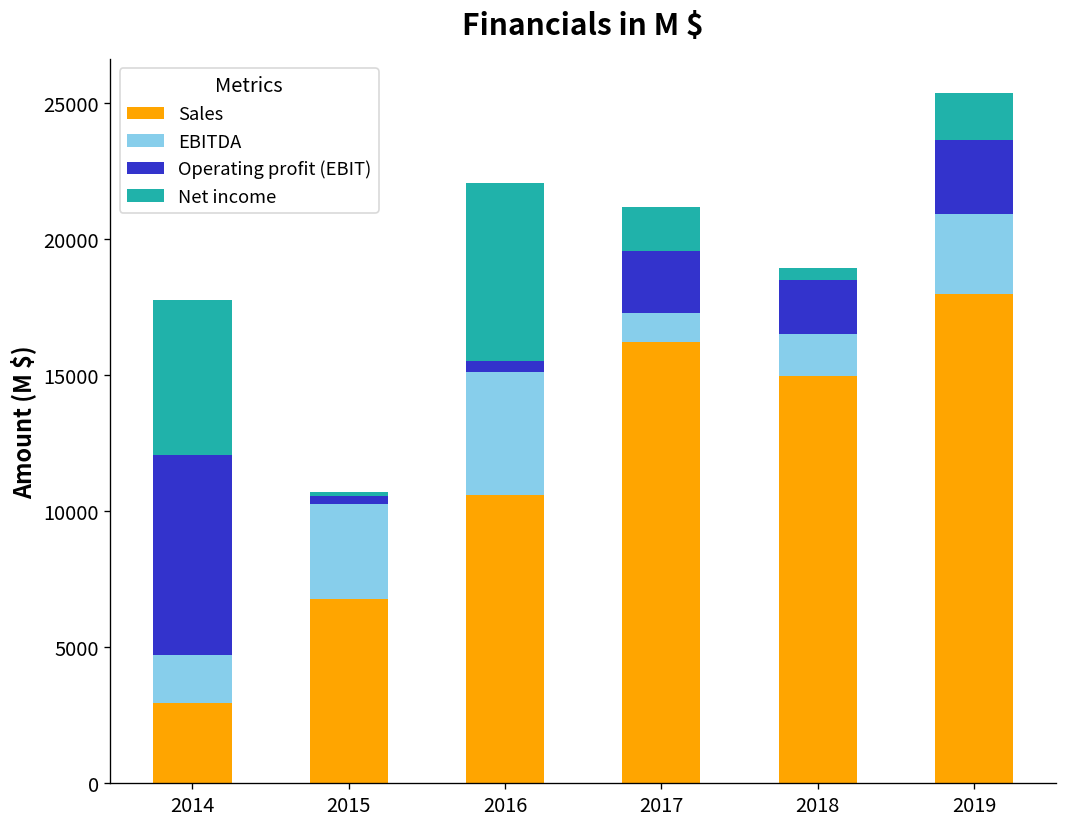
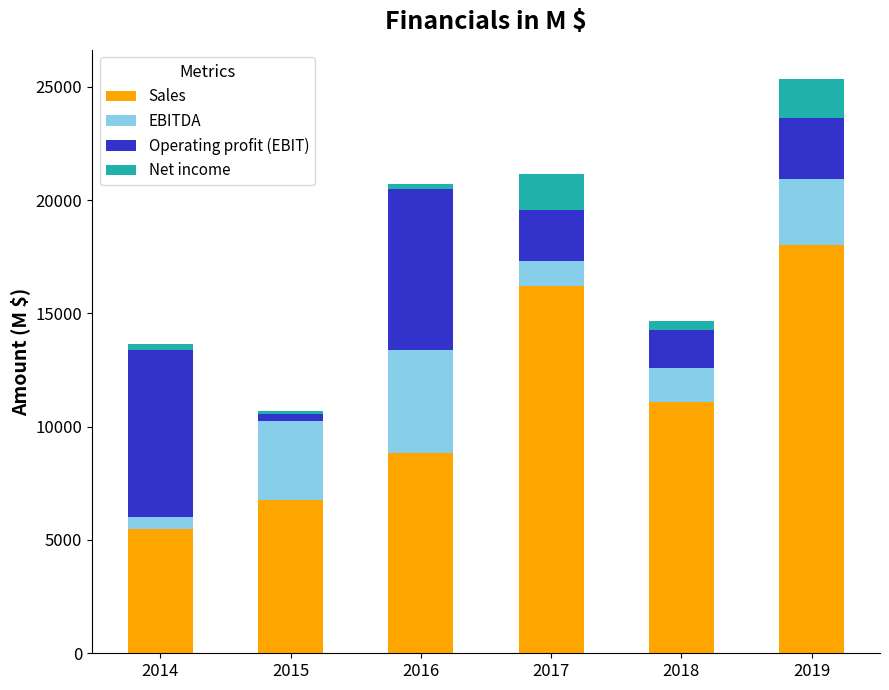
  {
    "Sales": {
-     "2014": 2900,
+     "2014": 5500,
      "2015": 6800,
-     "2016": 10600,
+     "2016": 8800,
      "2017": 16200,
-     "2018": 15000,
+     "2018": 11100,
      "2019": 18000
    },
    "EBITDA": {
-     "2014": 1800,
+     "2014": 500,
      "2015": 3500,
      "2016": 4600,
      "2017": 1100,
      "2018": 1500,
      "2019": 2900
    },
    "Operating profit (EBIT)": {
      "2014": 7300,
      "2015": 300,
-     "2016": 400,
+     "2016": 7100,
      "2017": 2300,
-     "2018": 2000,
+     "2018": 1700,
      "2019": 2700
    },
    "Net income": {
-     "2014": 5700,
+     "2014": 300,
      "2015": 100,
-     "2016": 6600,
+     "2016": 200,
      "2017": 1600,
      "2018": 400,
      "2019": 1700
    }
  }
